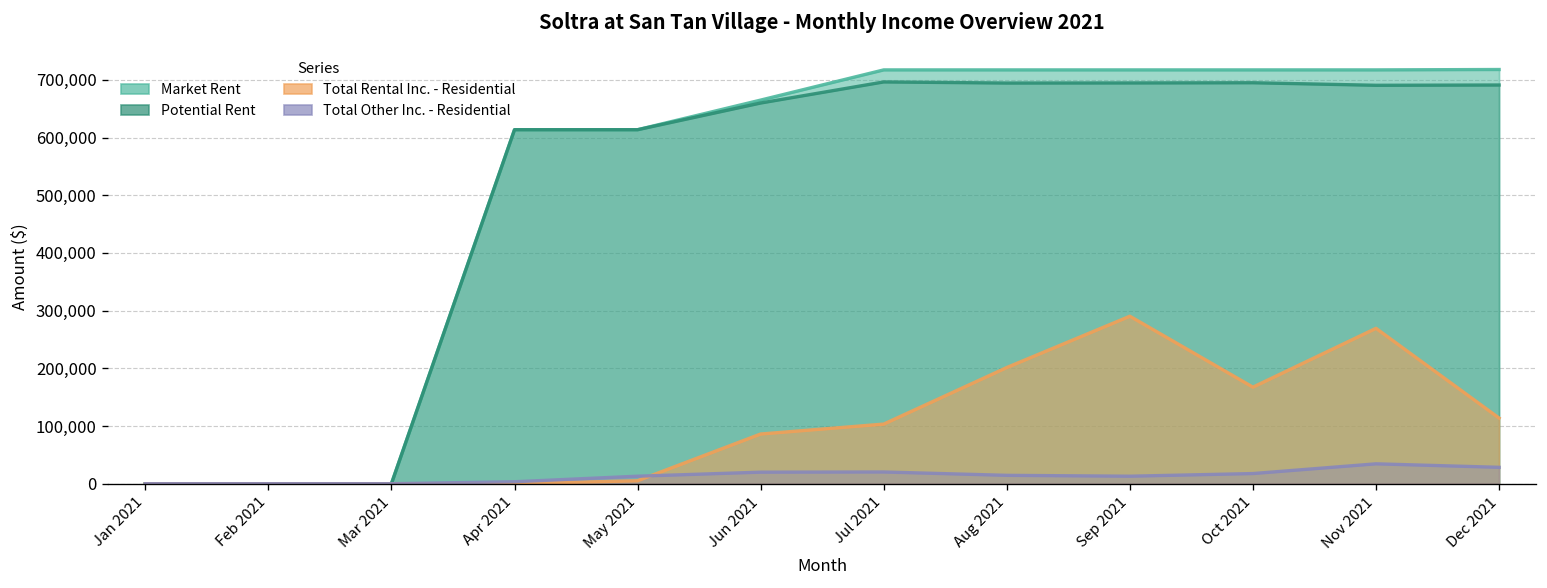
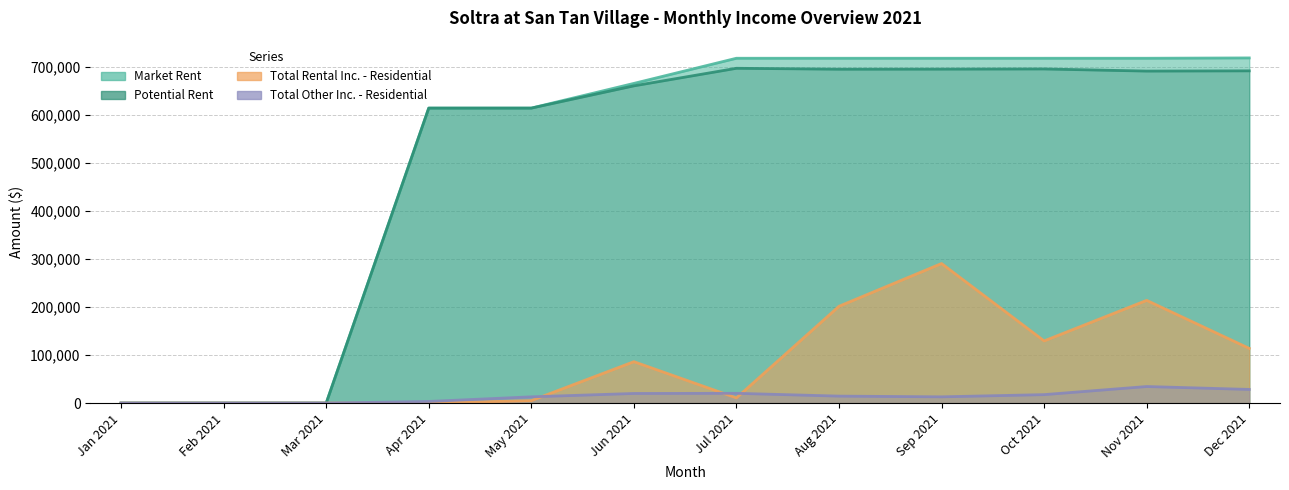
  {
    "Total Rental Inc. - Residential": {
      "May 2021": "10,000",
      "Jun 2021": "90,000",
-     "Jul 2021": "100,000",
+     "Jul 2021": "10,000",
      "Aug 2021": "200,000",
      "Sep 2021": "290,000",
-     "Oct 2021": "170,000",
-     "Nov 2021": "270,000",
+     "Oct 2021": "130,000",
+     "Nov 2021": "210,000",
      "Dec 2021": "110,000"
    }
  }
